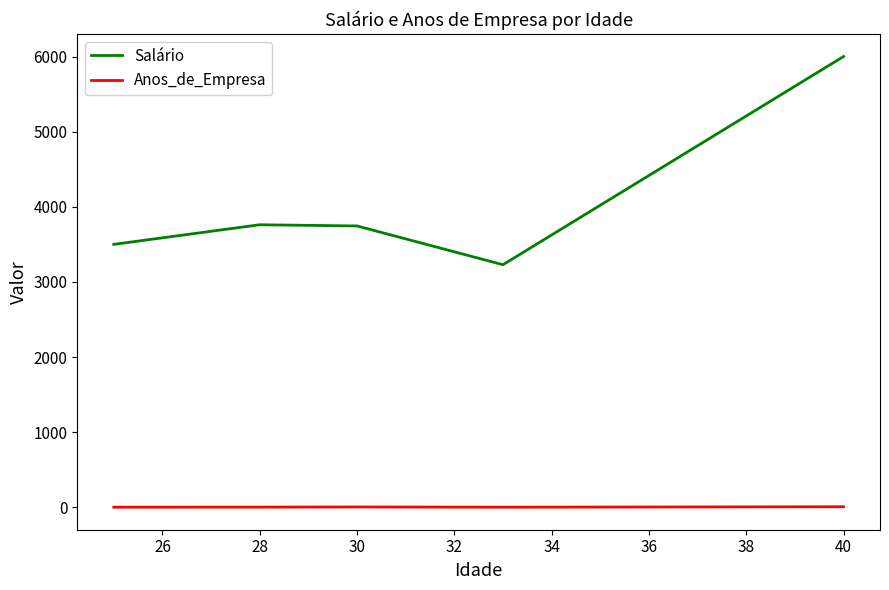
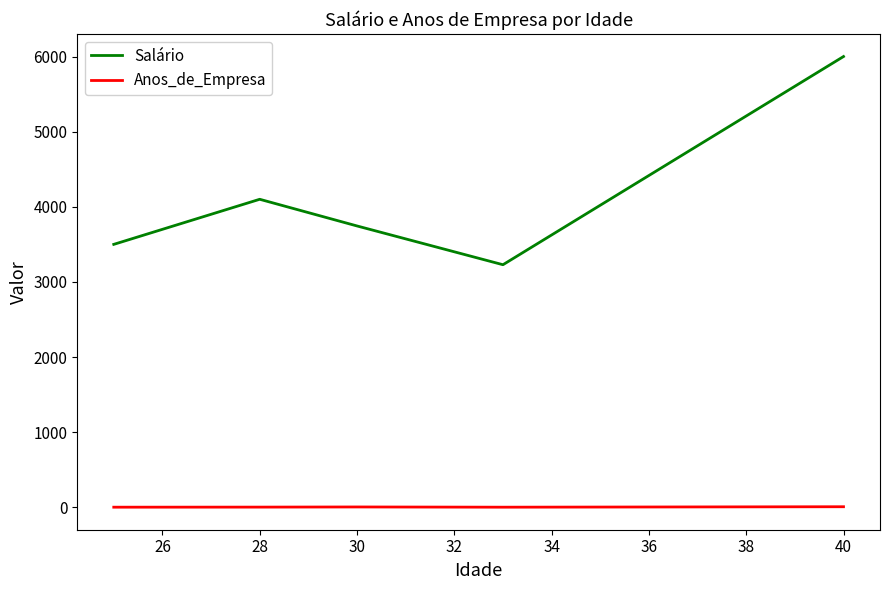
  {
    "Salário": {
-     "28": 3800,
+     "28": 4100,
      "30": 3700,
      "40": 6000
    },
    "Anos_de_Empresa": {
      "28": 0,
      "30": 0,
      "40": 0
    }
  }
